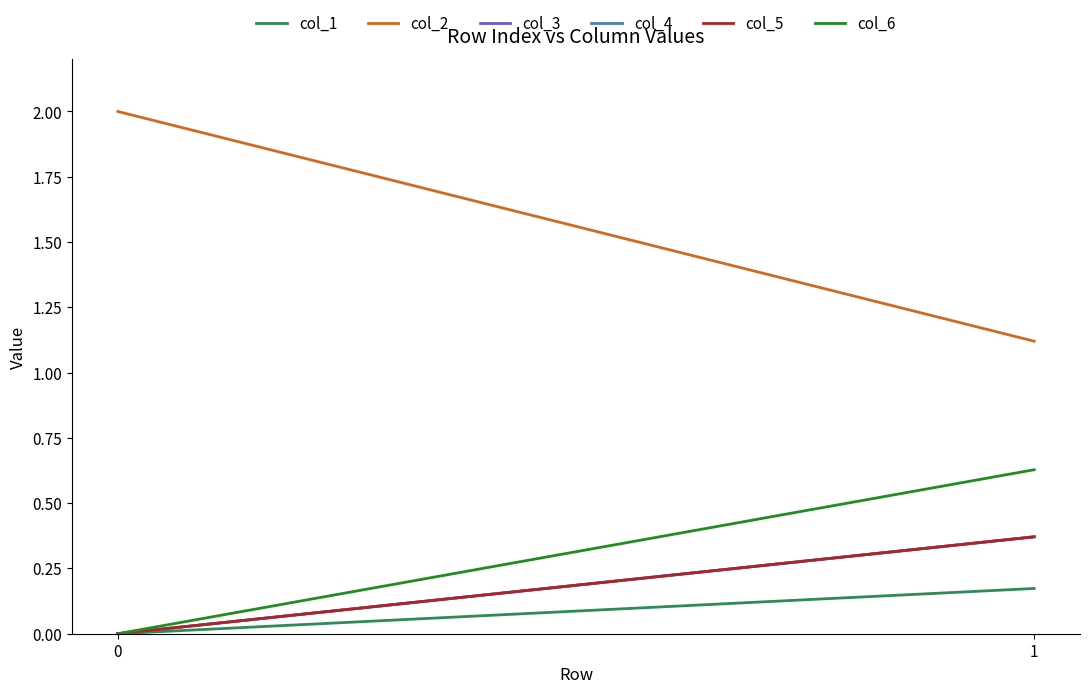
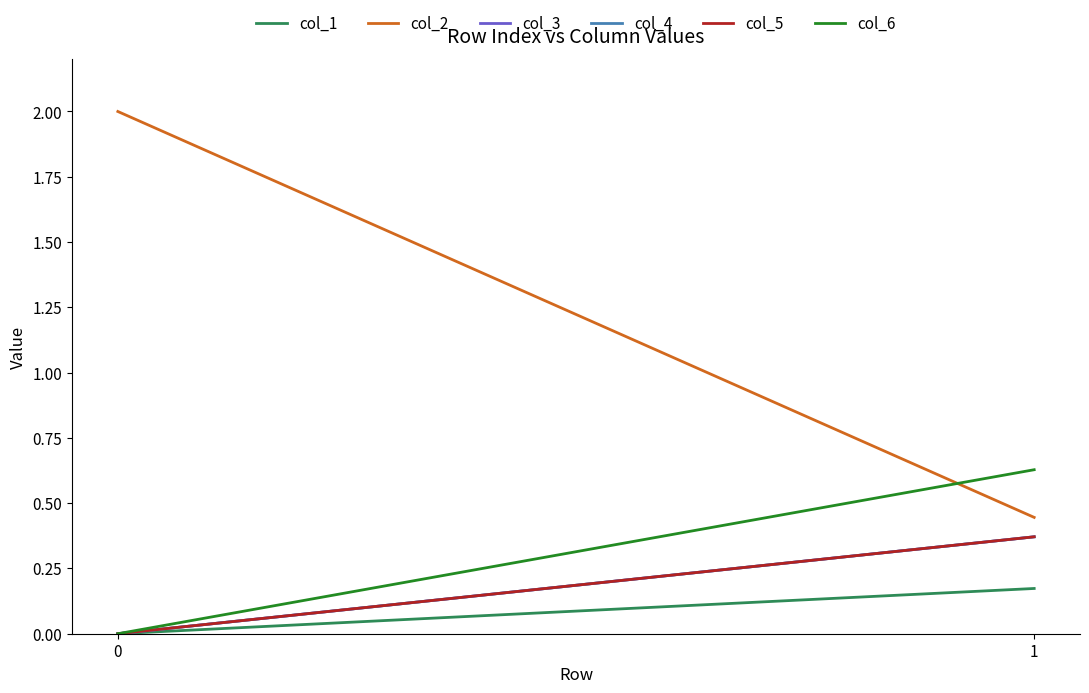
  {
    "col_2": {
      "0": 2.00,
-     "1": 1.12
+     "1": 0.45
    },
    "col_5": {
      "1": 0.37
    }
  }
